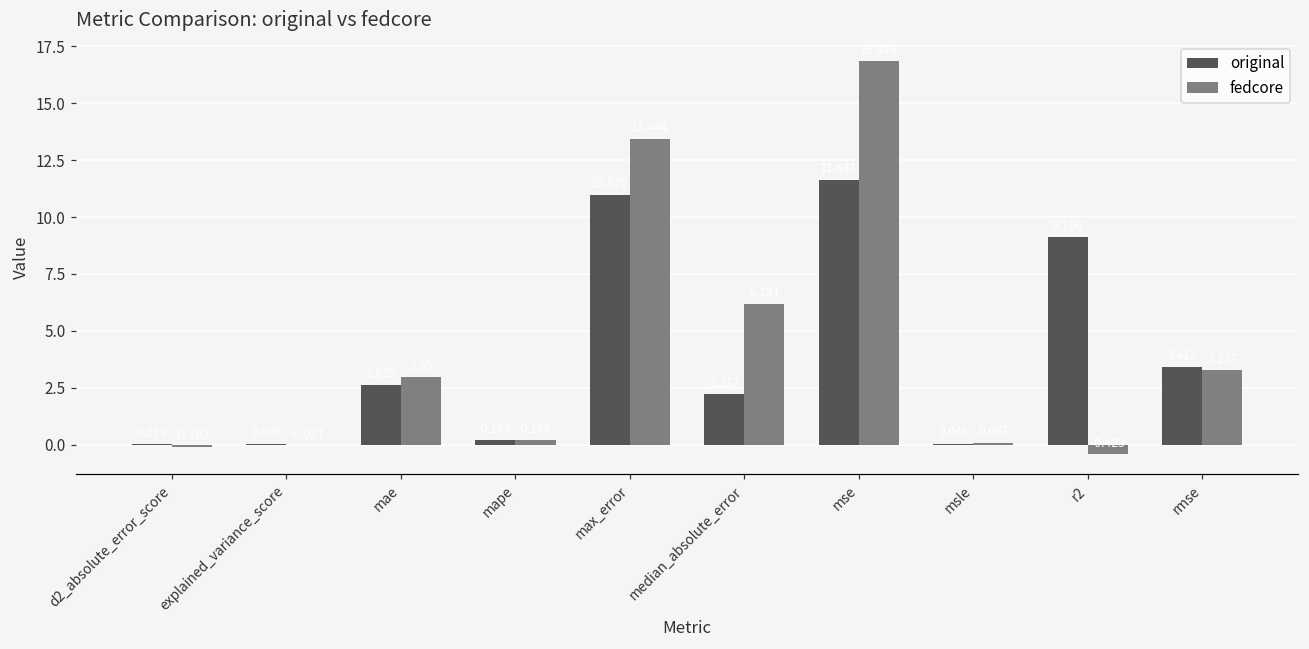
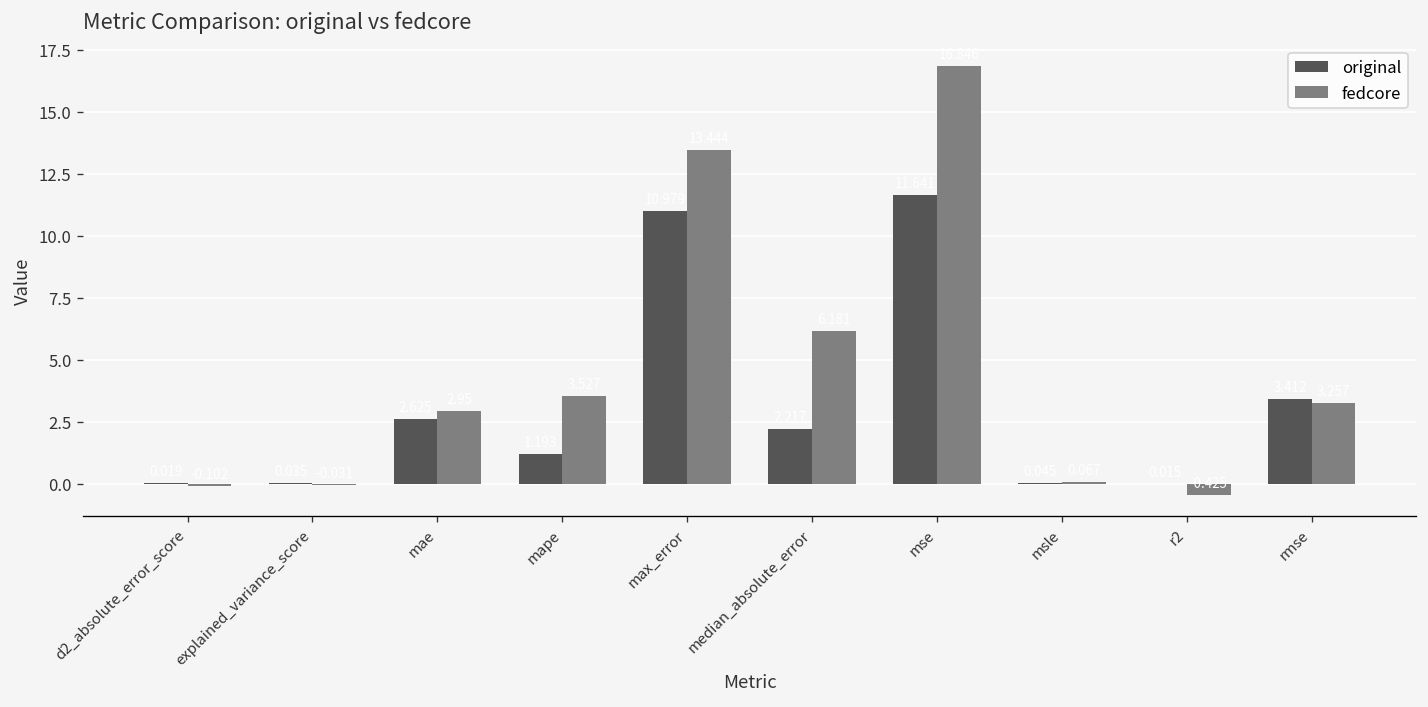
  {
    "original": {
      "mae": 2.6,
-     "mape": 0.2,
+     "mape": 1.2,
      "max_error": 11.0,
      "median_absolute_error": 2.2,
      "mse": 11.6,
-     "r2": 9.1,
+     "r2": 0.0,
      "rmse": 3.4
    },
    "fedcore": {
      "mae": 3.0,
-     "mape": 0.2,
+     "mape": 3.5,
      "max_error": 13.4,
      "median_absolute_error": 6.2,
      "mse": 16.8,
      "r2": -0.4,
      "rmse": 3.3
    }
  }
